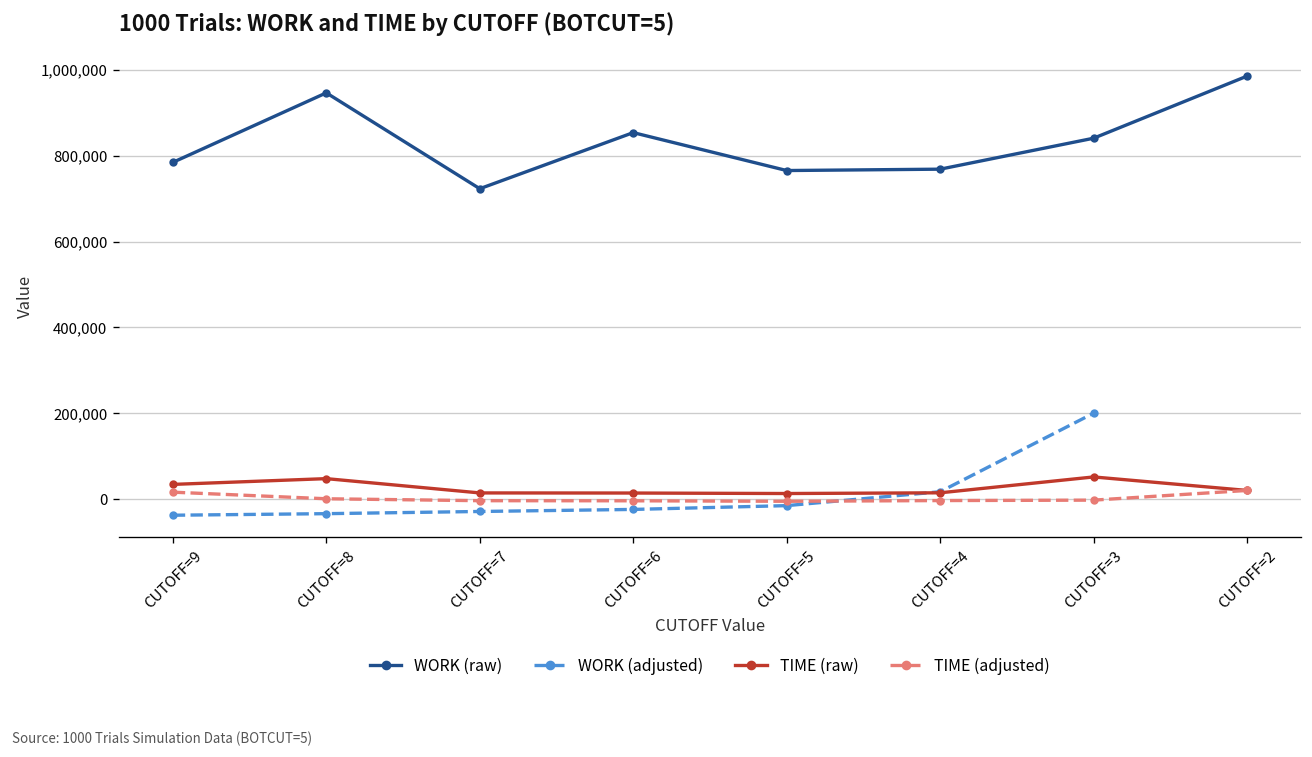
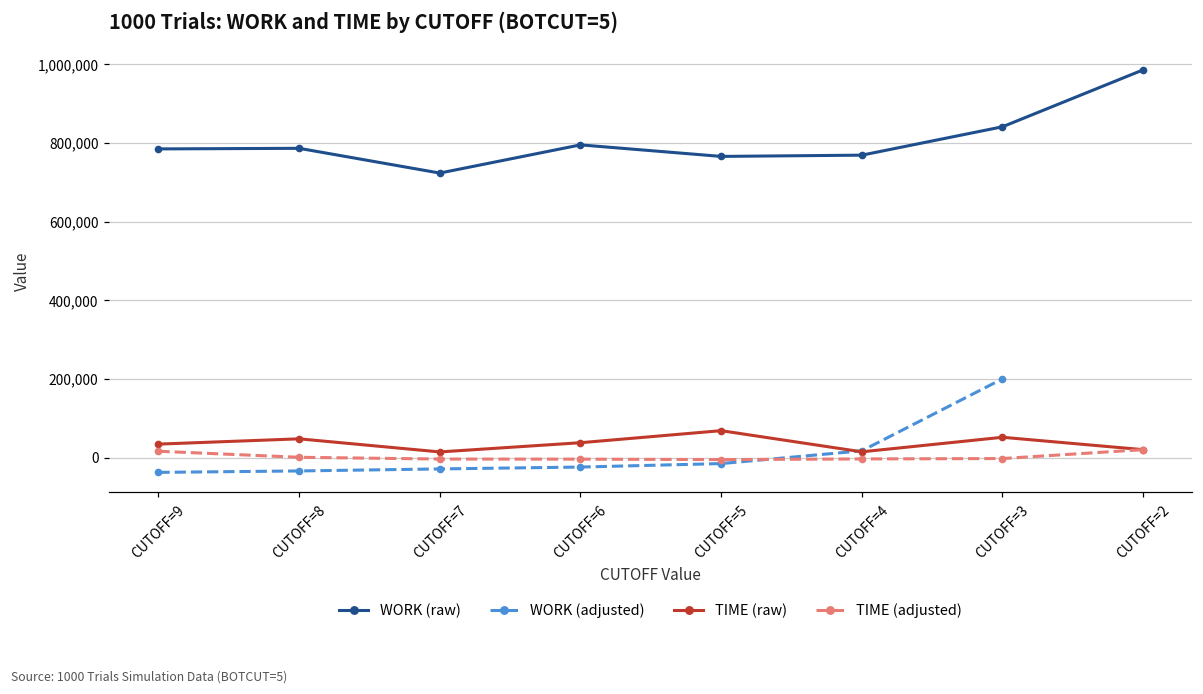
  {
    "WORK (raw)": {
      "CUTOFF=9": "780,000",
-     "CUTOFF=8": "950,000",
+     "CUTOFF=8": "790,000",
      "CUTOFF=7": "720,000",
-     "CUTOFF=6": "850,000",
+     "CUTOFF=6": "790,000",
      "CUTOFF=5": "770,000",
      "CUTOFF=4": "770,000",
      "CUTOFF=3": "840,000",
      "CUTOFF=2": "990,000"
    },
    "WORK (adjusted)": {
      "CUTOFF=9": "-40,000",
      "CUTOFF=8": "-30,000",
      "CUTOFF=7": "-30,000",
      "CUTOFF=6": "-20,000",
      "CUTOFF=5": "-20,000",
      "CUTOFF=3": "200,000"
    },
    "TIME (raw)": {
      "CUTOFF=9": "30,000",
      "CUTOFF=8": "50,000",
      "CUTOFF=7": "10,000",
-     "CUTOFF=6": "10,000",
-     "CUTOFF=5": "10,000",
+     "CUTOFF=6": "40,000",
+     "CUTOFF=5": "70,000",
      "CUTOFF=3": "50,000"
    },
    "TIME (adjusted)": {
      "CUTOFF=9": "20,000",
      "CUTOFF=8": "0",
      "CUTOFF=7": "0",
      "CUTOFF=6": "0",
      "CUTOFF=5": "-10,000",
      "CUTOFF=4": "0",
      "CUTOFF=3": "0"
    }
  }
